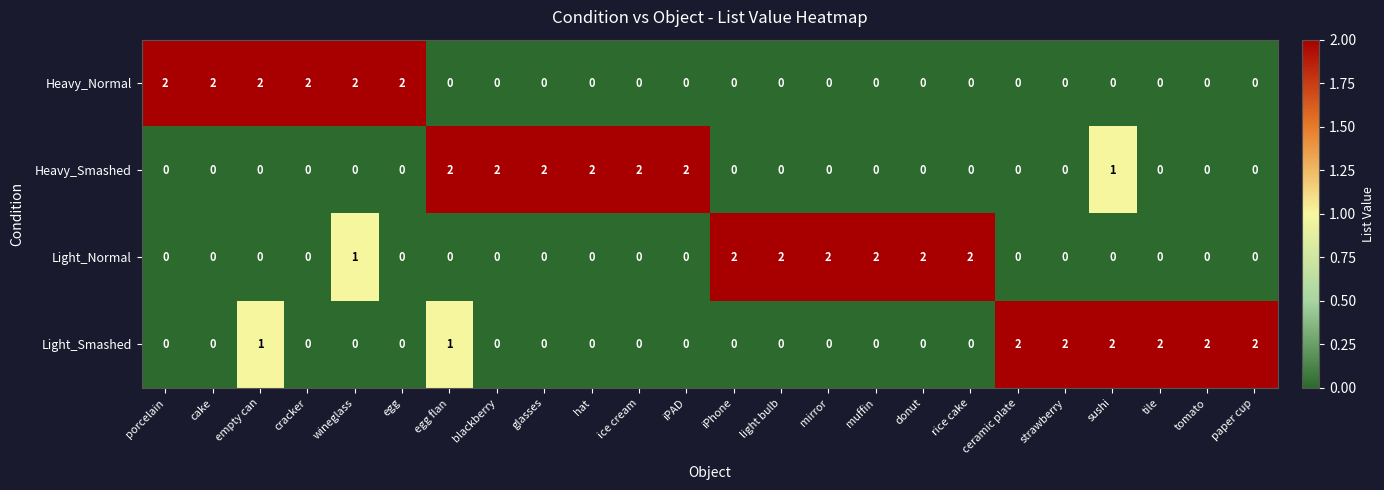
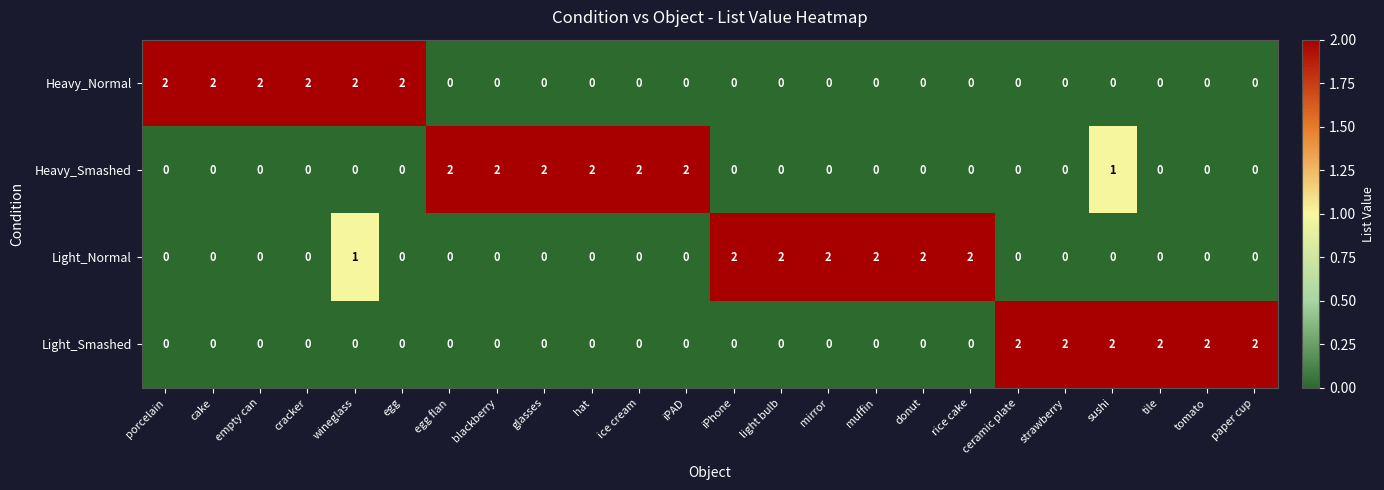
  {
    "Heavy_Normal": {
      "porcelain": 2,
      "cake": 2,
      "empty can": 2,
      "cracker": 2,
      "wineglass": 2,
      "egg": 2,
      "egg flan": 0,
      "blackberry": 0,
      "glasses": 0,
      "hat": 0,
      "ice cream": 0,
      "iPAD": 0,
      "iPhone": 0,
      "light bulb": 0,
      "mirror": 0,
      "muffin": 0,
      "donut": 0,
      "rice cake": 0,
      "ceramic plate": 0,
      "strawberry": 0,
      "sushi": 0,
      "tile": 0,
      "tomato": 0,
      "paper cup": 0
    },
    "Heavy_Smashed": {
      "porcelain": 0,
      "cake": 0,
      "empty can": 0,
      "cracker": 0,
      "wineglass": 0,
      "egg": 0,
      "egg flan": 2,
      "blackberry": 2,
      "glasses": 2,
      "hat": 2,
      "ice cream": 2,
      "iPAD": 2,
      "iPhone": 0,
      "light bulb": 0,
      "mirror": 0,
      "muffin": 0,
      "donut": 0,
      "rice cake": 0,
      "ceramic plate": 0,
      "strawberry": 0,
      "sushi": 1,
      "tile": 0,
      "tomato": 0,
      "paper cup": 0
    },
    "Light_Normal": {
      "porcelain": 0,
      "cake": 0,
      "empty can": 0,
      "cracker": 0,
      "wineglass": 1,
      "egg": 0,
      "egg flan": 0,
      "blackberry": 0,
      "glasses": 0,
      "hat": 0,
      "ice cream": 0,
      "iPAD": 0,
      "iPhone": 2,
      "light bulb": 2,
      "mirror": 2,
      "muffin": 2,
      "donut": 2,
      "rice cake": 2,
      "ceramic plate": 0,
      "strawberry": 0,
      "sushi": 0,
      "tile": 0,
      "tomato": 0,
      "paper cup": 0
    },
    "Light_Smashed": {
      "porcelain": 0,
      "cake": 0,
-     "empty can": 1,
+     "empty can": 0,
      "cracker": 0,
      "wineglass": 0,
      "egg": 0,
-     "egg flan": 1,
+     "egg flan": 0,
      "blackberry": 0,
      "glasses": 0,
      "hat": 0,
      "ice cream": 0,
      "iPAD": 0,
      "iPhone": 0,
      "light bulb": 0,
      "mirror": 0,
      "muffin": 0,
      "donut": 0,
      "rice cake": 0,
      "ceramic plate": 2,
      "strawberry": 2,
      "sushi": 2,
      "tile": 2,
      "tomato": 2,
      "paper cup": 2
    }
  }
